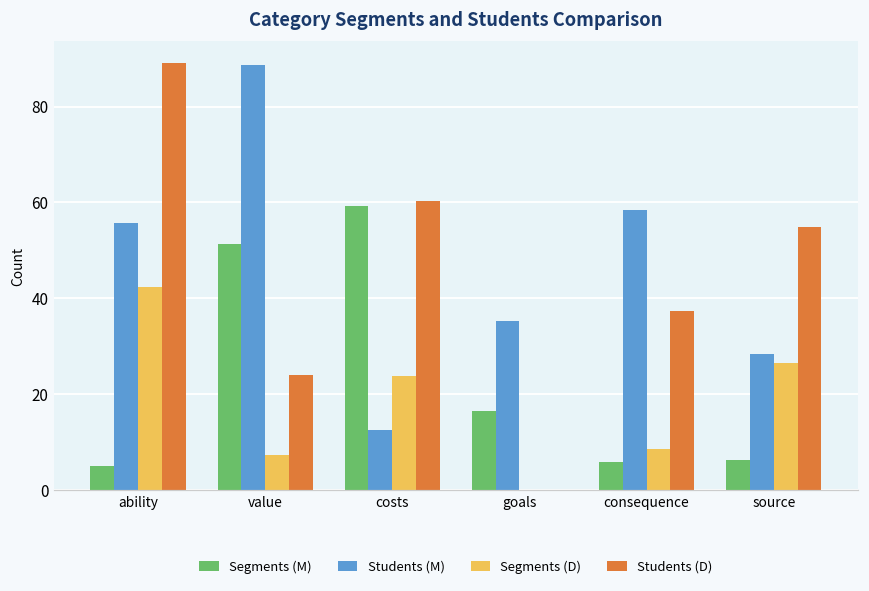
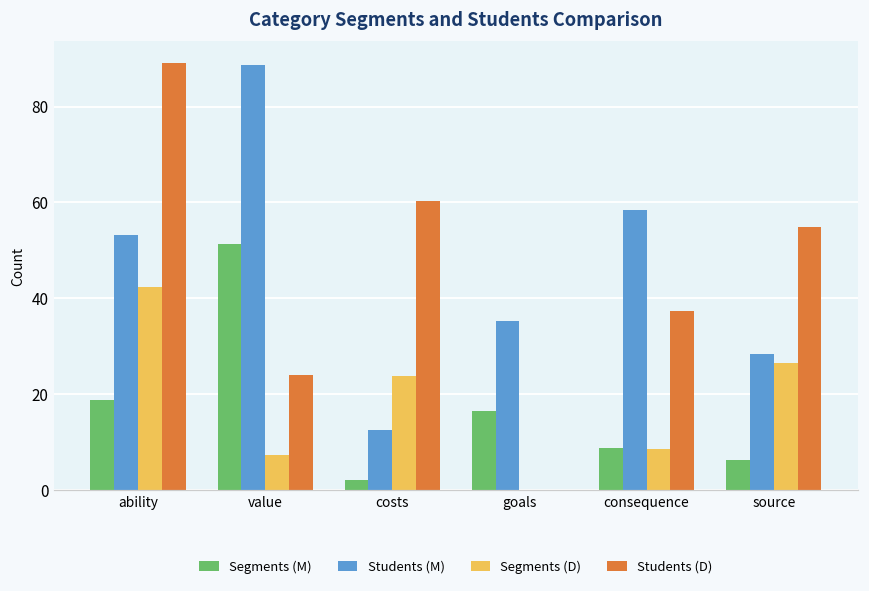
  {
    "Segments (M)": {
-     "ability": 5,
+     "ability": 19,
      "value": 51,
-     "costs": 59,
+     "costs": 2,
      "goals": 16,
-     "consequence": 6,
+     "consequence": 9,
      "source": 6
    },
    "Students (M)": {
-     "ability": 56,
+     "ability": 53,
      "value": 89,
      "costs": 13,
      "goals": 35,
      "consequence": 58,
      "source": 28
    },
    "Segments (D)": {
      "ability": 42,
      "value": 7,
      "costs": 24,
      "goals": 0,
      "consequence": 9,
      "source": 26
    },
    "Students (D)": {
      "ability": 89,
      "value": 24,
      "costs": 60,
      "goals": 0,
      "consequence": 37,
      "source": 55
    }
  }
